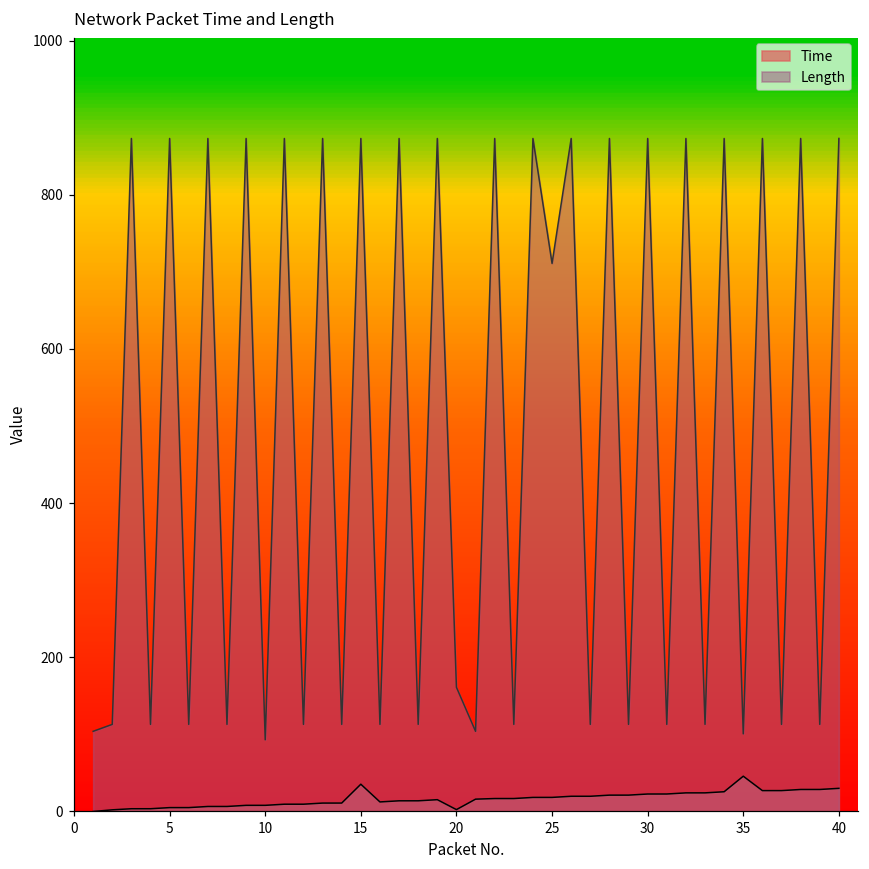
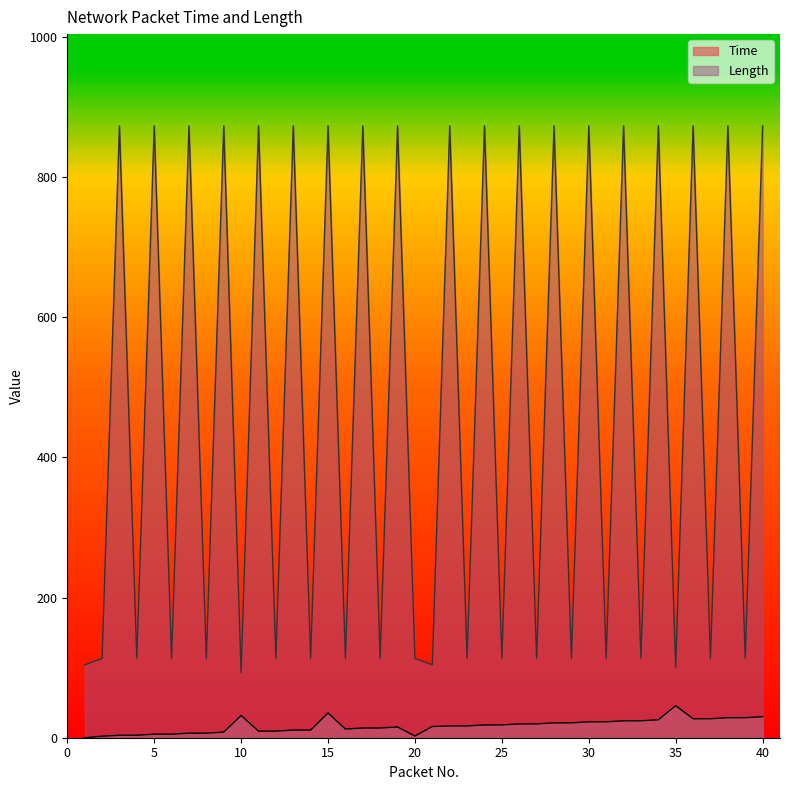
  {
    "Time": {
      "5": 10,
-     "10": 10,
+     "10": 30,
      "15": 40,
      "20": 0,
      "25": 20,
      "30": 20,
      "35": 50,
      "40": 30
    },
    "Length": {
      "5": 870,
      "10": 90,
      "15": 870,
-     "20": 160,
-     "25": 710,
+     "20": 110,
+     "25": 110,
      "30": 870,
      "35": 100,
      "40": 870
    }
  }
